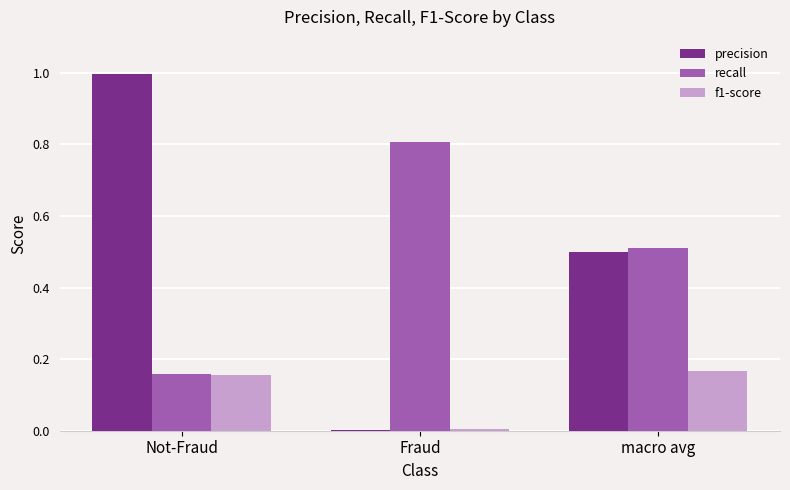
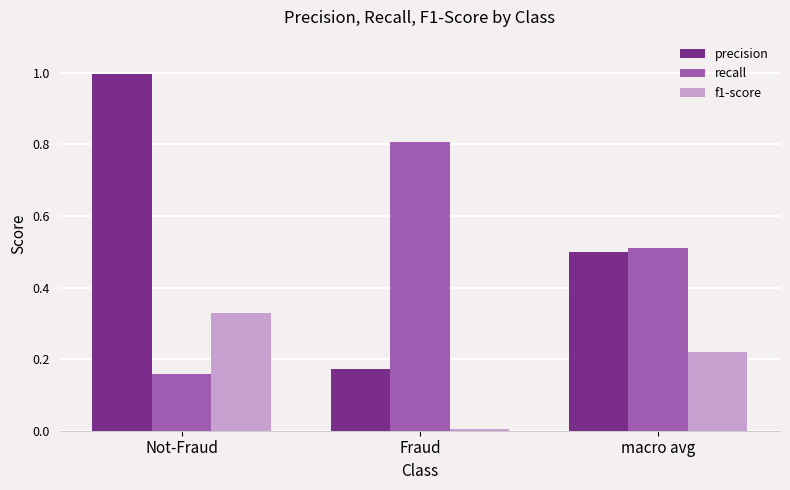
  {
    "precision": {
      "Not-Fraud": 1.00,
-     "Fraud": 0.00,
+     "Fraud": 0.17,
      "macro avg": 0.50
    },
    "recall": {
      "Not-Fraud": 0.16,
      "Fraud": 0.81,
      "macro avg": 0.51
    },
    "f1-score": {
-     "Not-Fraud": 0.15,
-     "macro avg": 0.17
+     "Not-Fraud": 0.33,
+     "macro avg": 0.22
    }
  }
